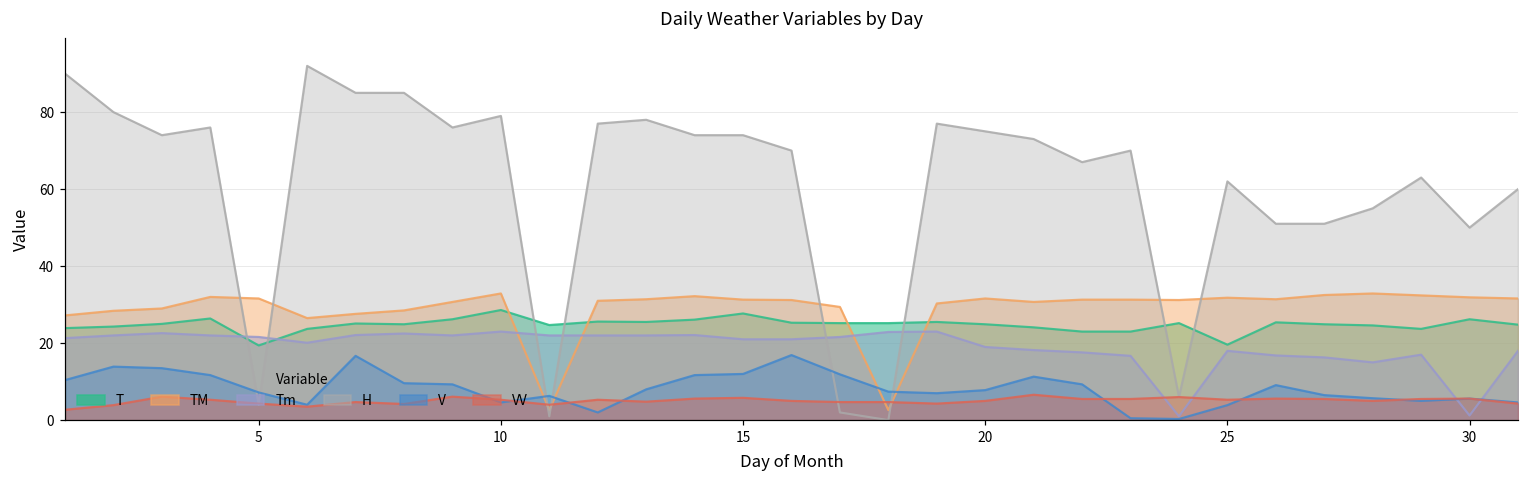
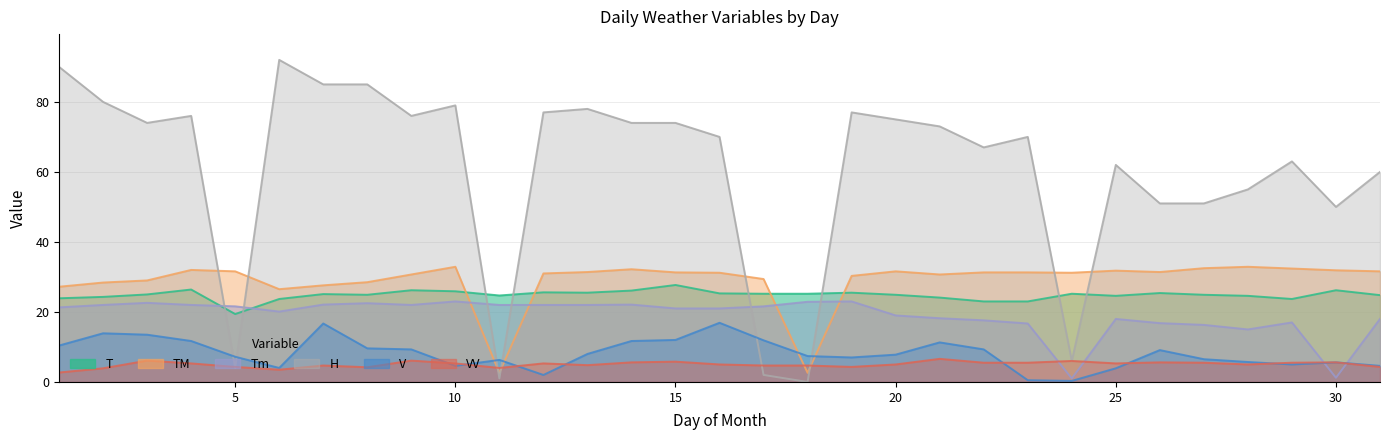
  {
    "T": {
      "5": 19,
-     "10": 29,
+     "10": 26,
      "15": 28,
      "20": 25,
-     "25": 20,
+     "25": 25,
      "30": 26
    }
  }
